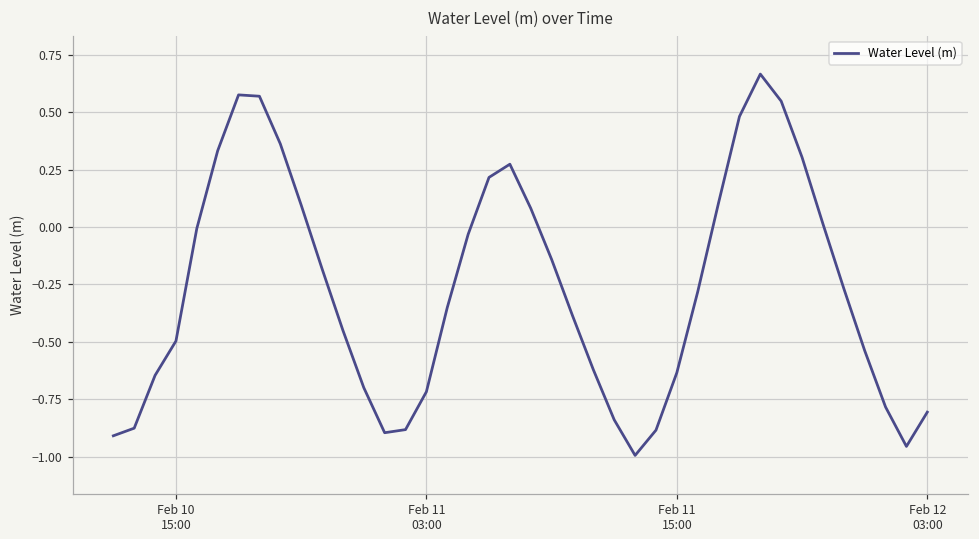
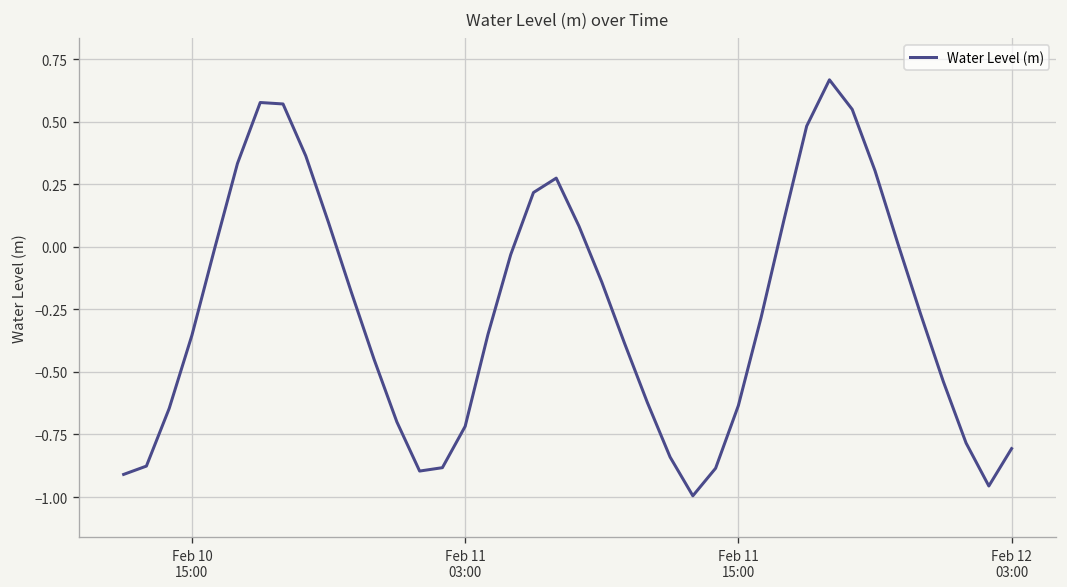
  {
-   "Feb 10 15:00": -0.50,
+   "Feb 10 15:00": -0.35,
    "Feb 11 03:00": -0.72,
    "Feb 11 15:00": -0.63,
    "Feb 12 03:00": -0.81
  }
